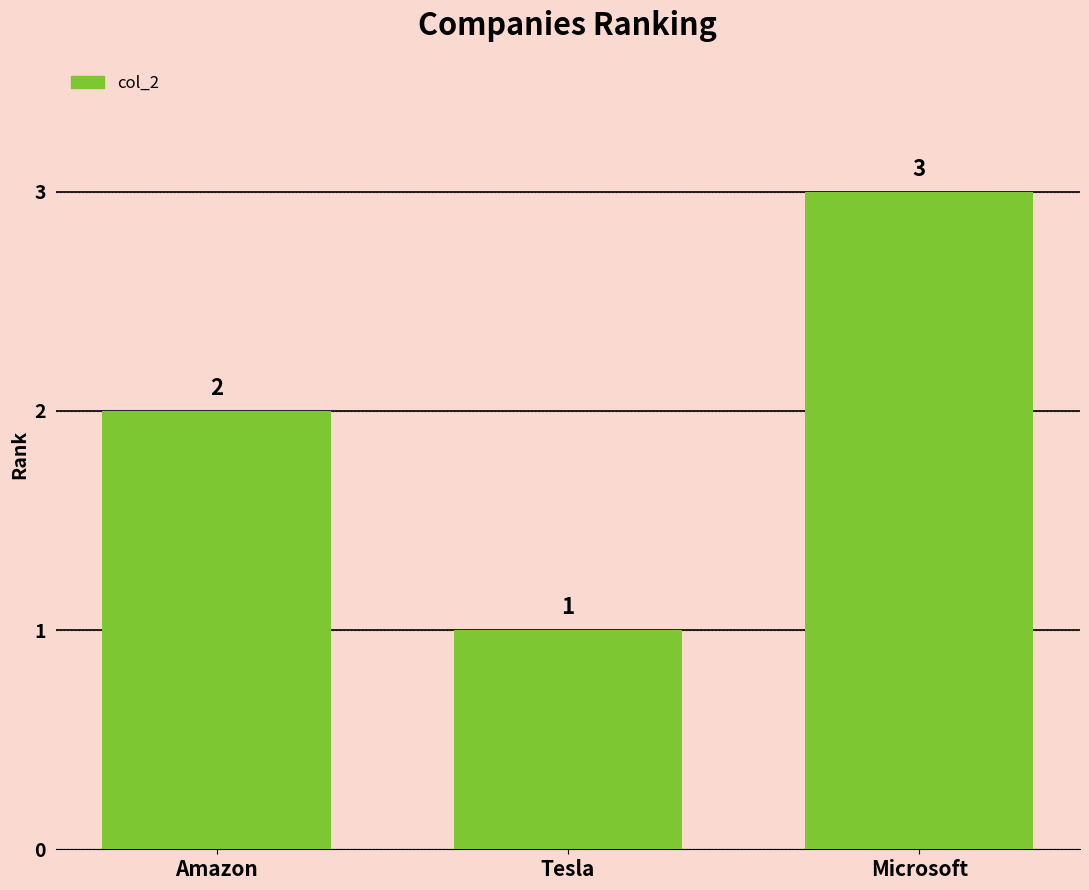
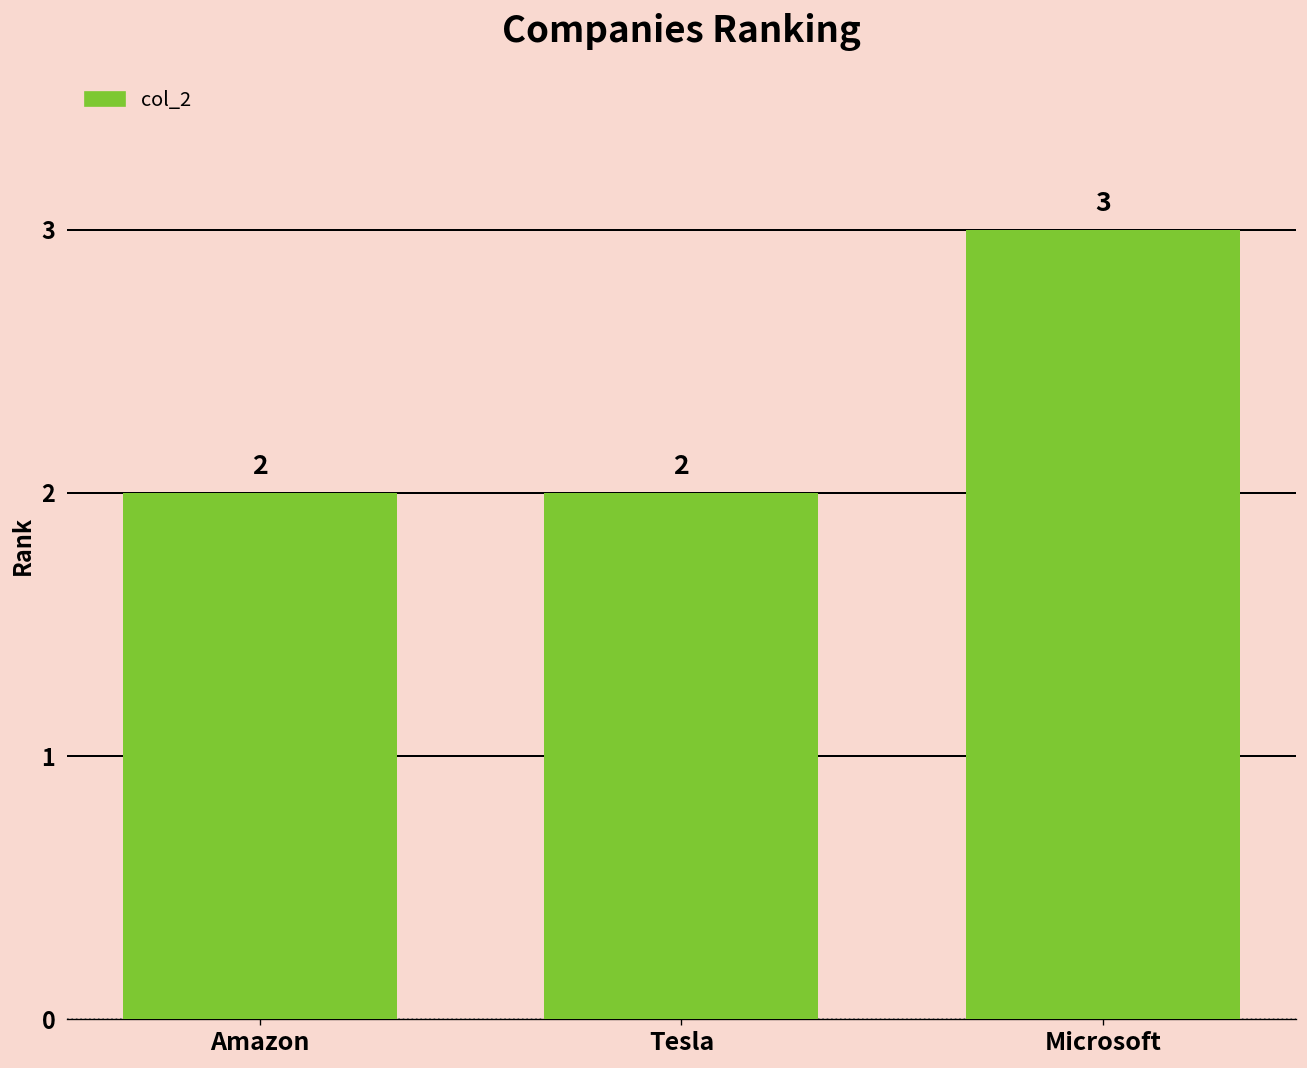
  {
    "Amazon": 2,
-   "Tesla": 1,
+   "Tesla": 2,
    "Microsoft": 3
  }
